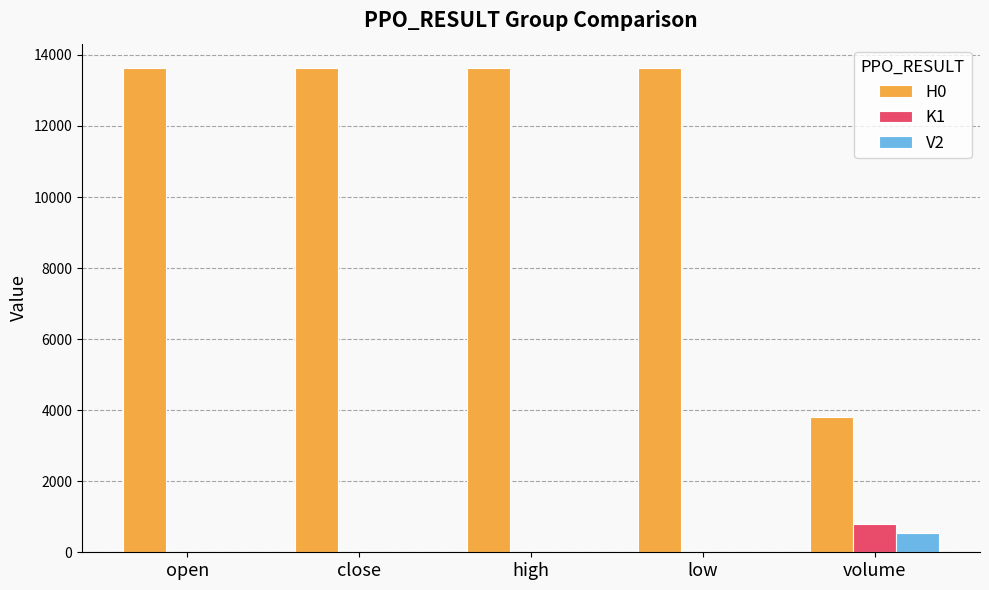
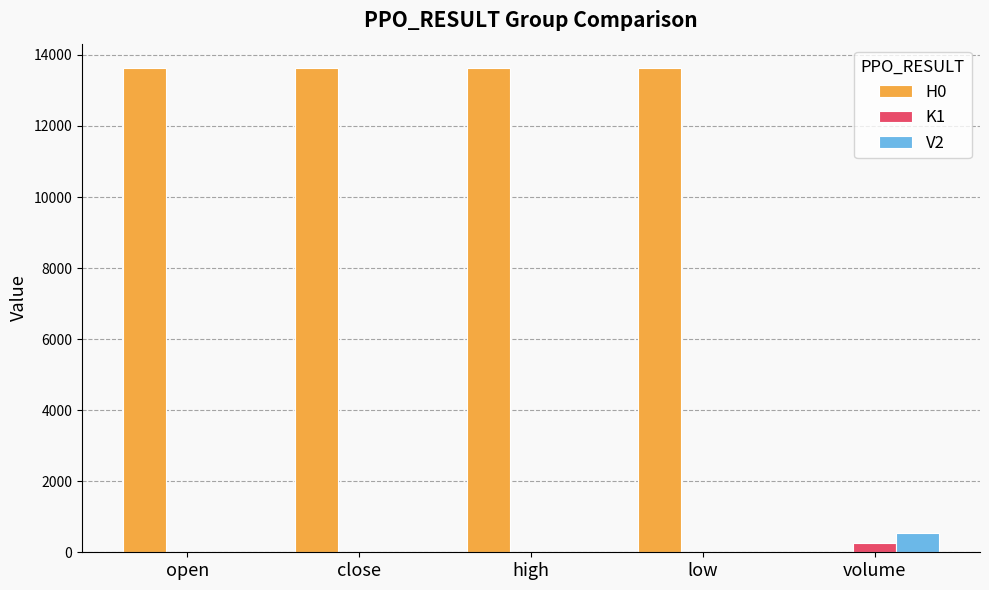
  {
    "H0": {
      "open": 13600,
      "close": 13600,
      "high": 13600,
      "low": 13600,
-     "volume": 3800
+     "volume": 0
    },
    "K1": {
-     "volume": 800
+     "volume": 300
    },
    "V2": {
      "volume": 500
    }
  }
